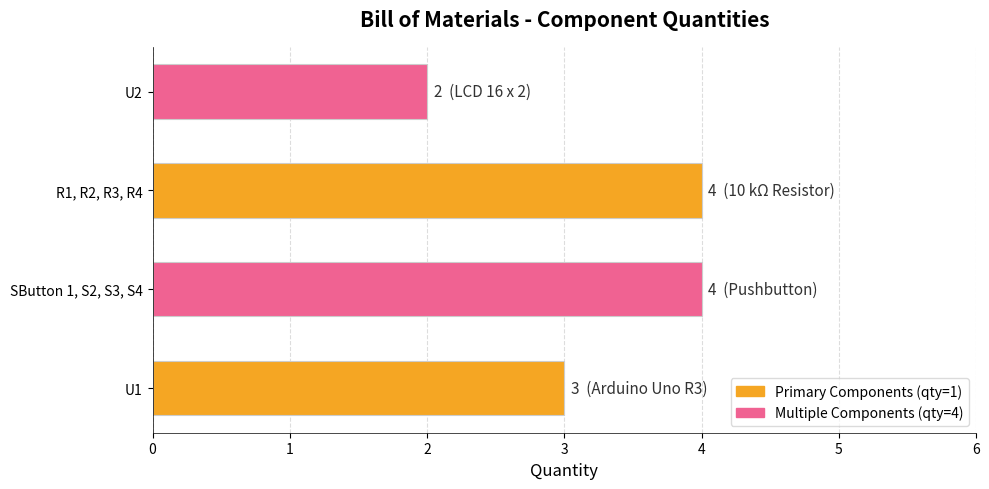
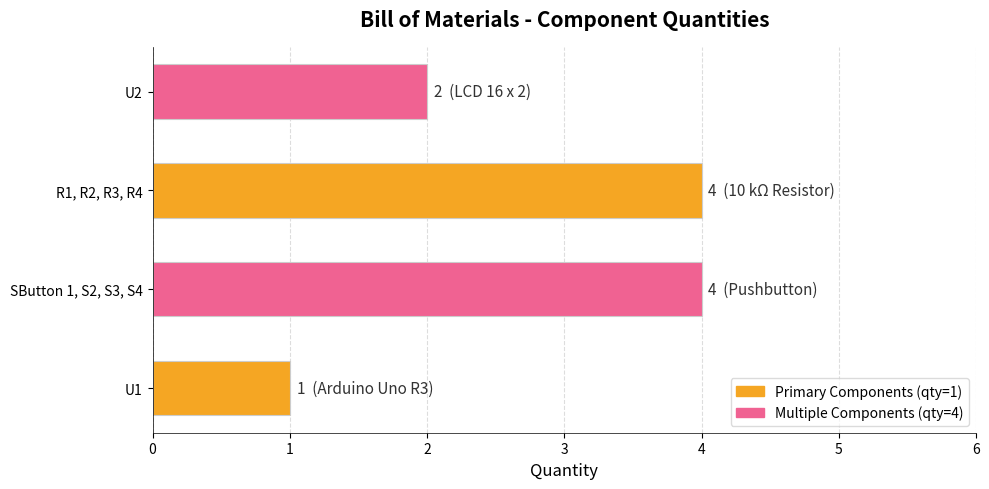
  {
    "U2": 2,
    "R1, R2, R3, R4": 4,
    "SButton 1, S2, S3, S4": 4,
-   "U1": 3
+   "U1": 1
  }
